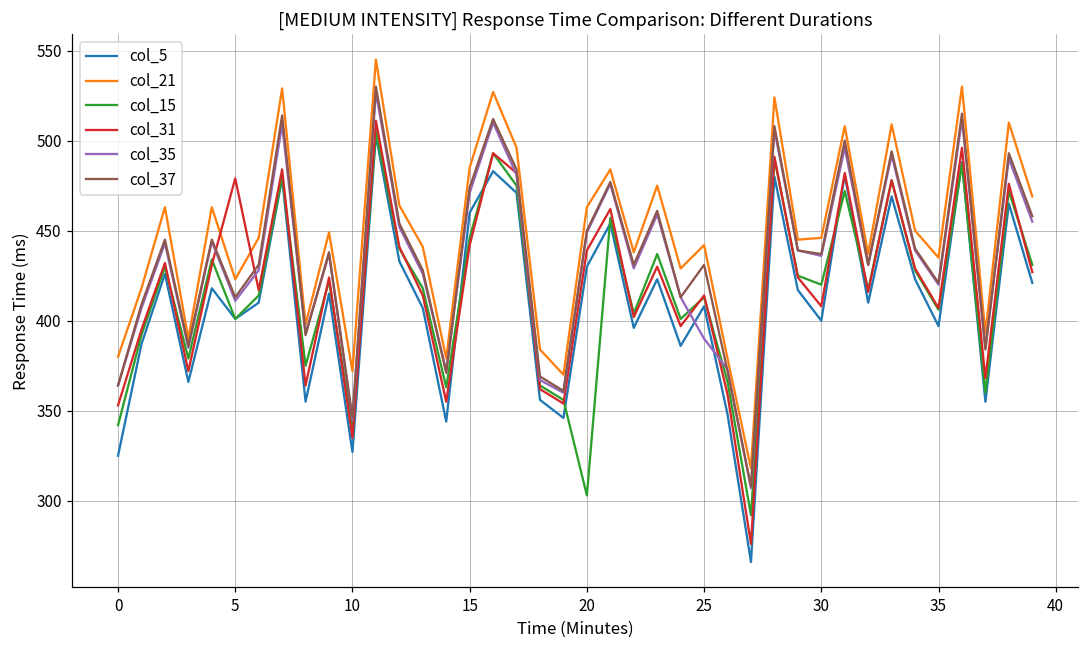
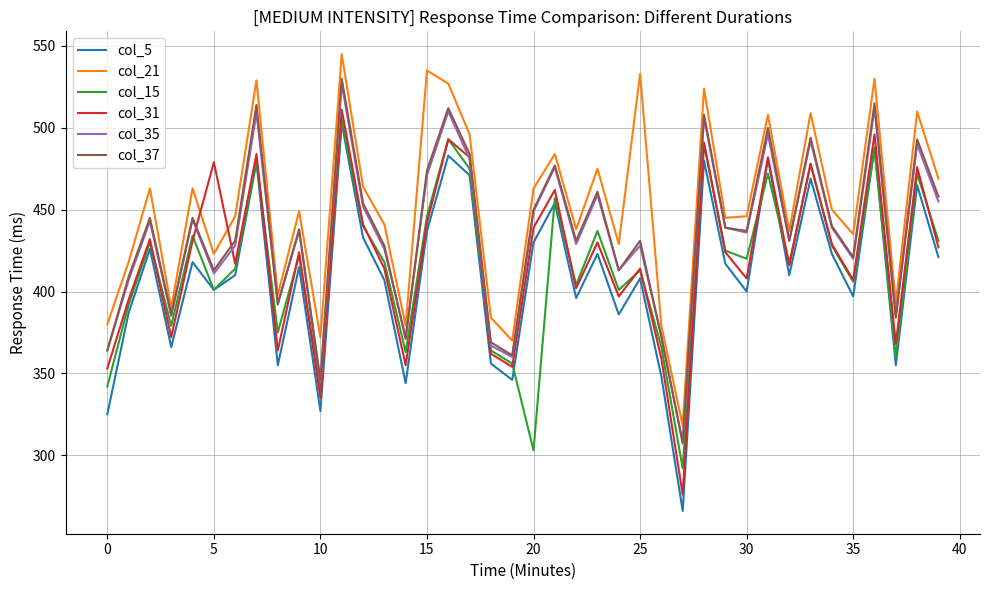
  {
    "col_5": {
      "0": 325,
      "10": 327,
-     "15": 460,
+     "15": 437,
      "20": 430,
      "25": 408,
      "30": 400,
      "35": 397
    },
    "col_21": {
      "0": 380,
      "5": 423,
      "10": 372,
-     "15": 485,
+     "15": 535,
      "20": 463,
-     "25": 442,
+     "25": 533,
      "30": 446,
      "35": 435
    },
    "col_15": {
      "0": 342,
      "10": 341,
      "15": 446,
      "20": 303,
      "30": 420
    },
    "col_31": {
      "0": 353,
      "5": 479,
      "10": 335,
      "15": 442,
      "20": 439,
      "30": 408
    },
    "col_35": {
      "5": 411,
      "15": 471,
-     "25": 390
+     "25": 428
    },
    "col_37": {
      "5": 413,
      "15": 474,
      "25": 431
    }
  }
